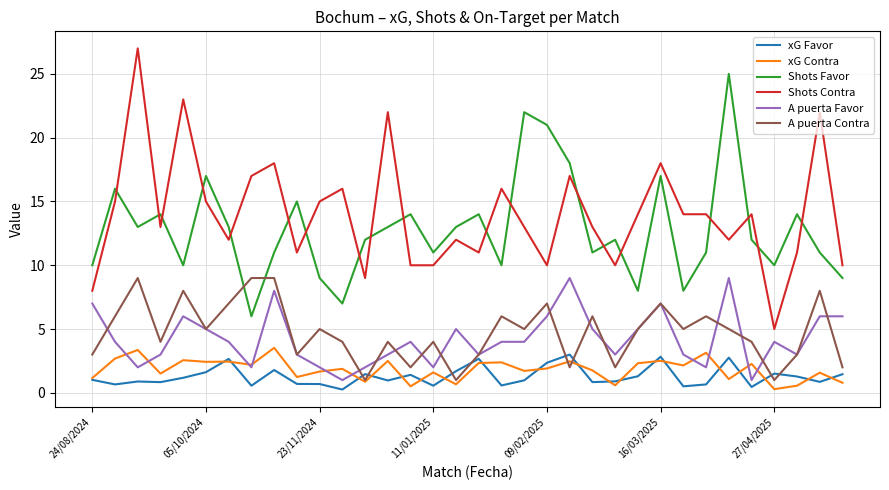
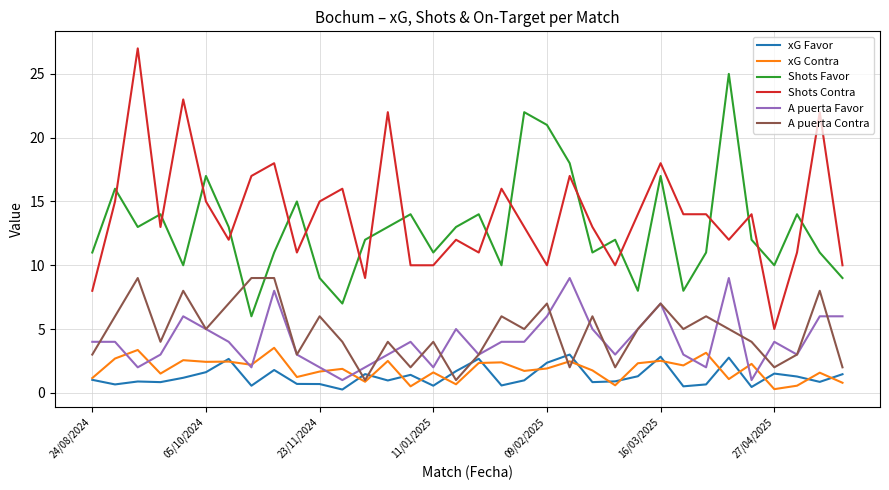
  {
    "xG Favor": {
      "05/10/2024": 1.6,
      "23/11/2024": 0.7,
      "11/01/2025": 0.6,
      "09/02/2025": 2.4,
      "16/03/2025": 3,
      "27/04/2025": 1.5
    },
    "xG Contra": {
      "05/10/2024": 2.4,
      "23/11/2024": 1.7,
      "11/01/2025": 1.6,
      "09/02/2025": 2,
      "16/03/2025": 2.5,
      "27/04/2025": 0.3
    },
    "Shots Favor": {
-     "24/08/2024": 10,
+     "24/08/2024": 11,
      "05/10/2024": 17,
      "23/11/2024": 9,
      "11/01/2025": 11,
      "09/02/2025": 21,
      "16/03/2025": 17,
      "27/04/2025": 10
    },
    "Shots Contra": {
      "24/08/2024": 8,
      "05/10/2024": 15,
      "23/11/2024": 15,
      "11/01/2025": 10,
      "09/02/2025": 10,
      "16/03/2025": 18,
      "27/04/2025": 5
    },
    "A puerta Favor": {
-     "24/08/2024": 7,
+     "24/08/2024": 4,
      "23/11/2024": 2,
      "11/01/2025": 2,
      "09/02/2025": 6,
      "27/04/2025": 4
    },
    "A puerta Contra": {
      "24/08/2024": 3,
-     "23/11/2024": 5,
+     "23/11/2024": 6,
      "11/01/2025": 4,
      "09/02/2025": 7,
-     "27/04/2025": 1
+     "27/04/2025": 2
    }
  }
